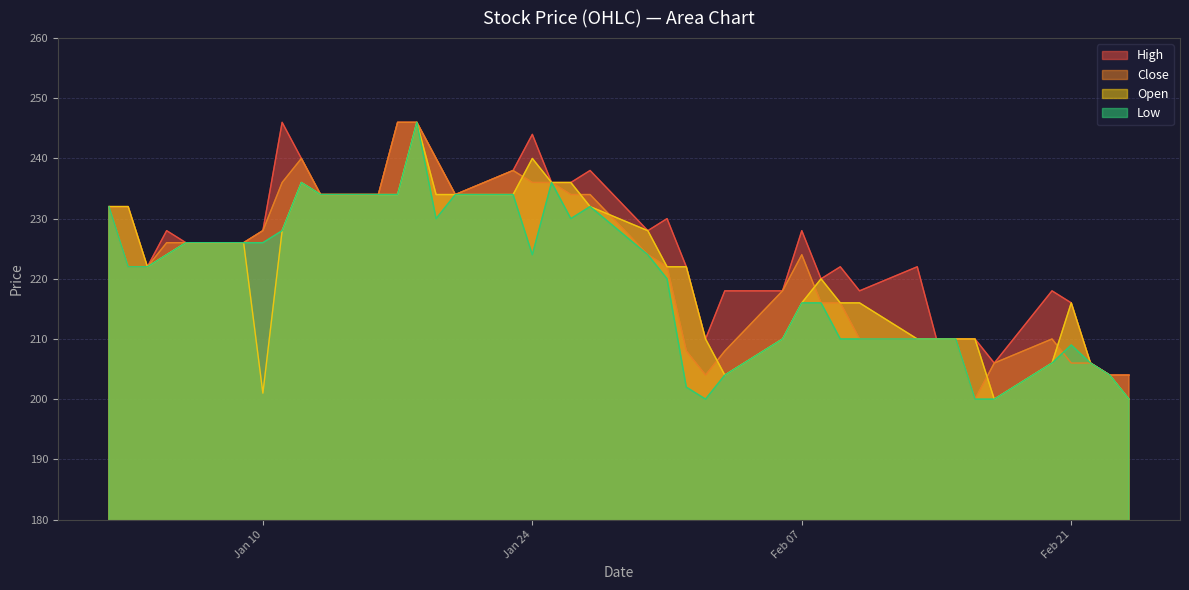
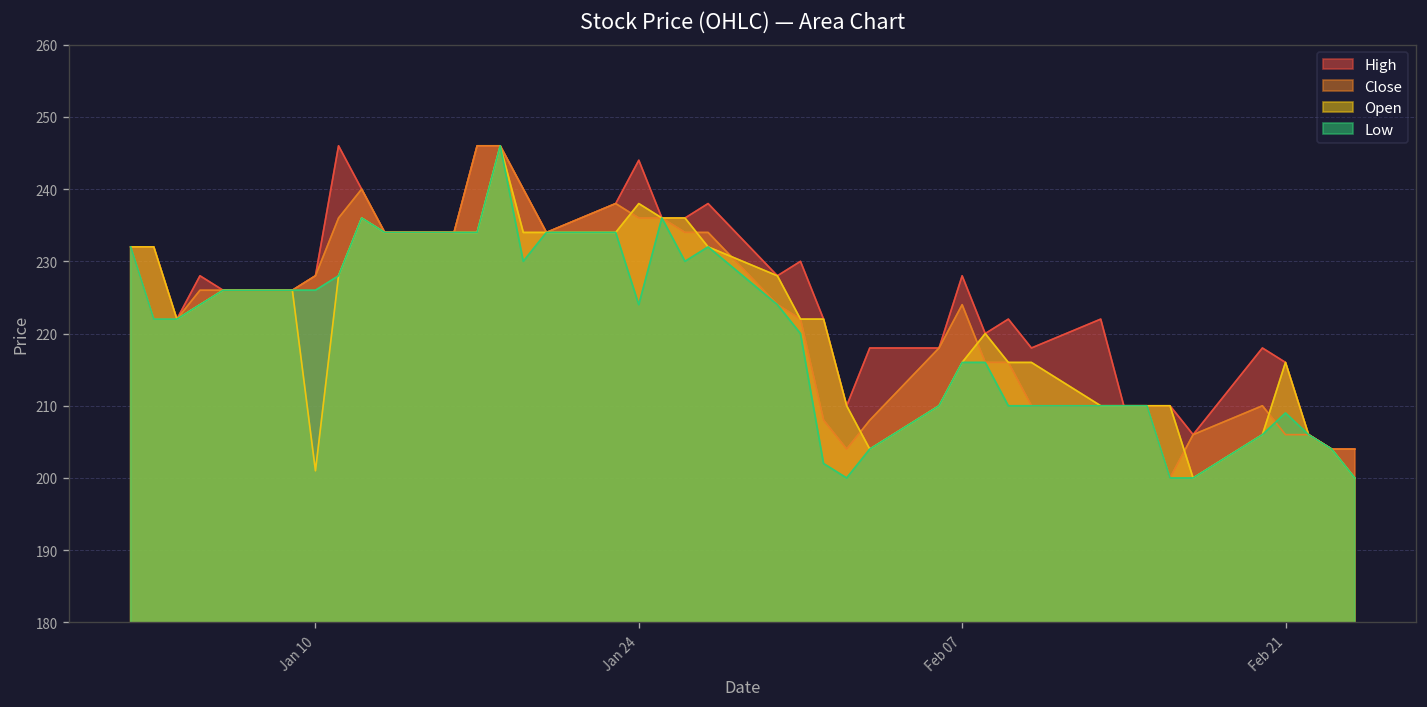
  {
    "Open": {
      "Jan 10": 201,
-     "Jan 24": 240
+     "Jan 24": 238
    },
    "Low": {
      "Jan 10": 226,
      "Jan 24": 224,
      "Feb 21": 209
    }
  }
